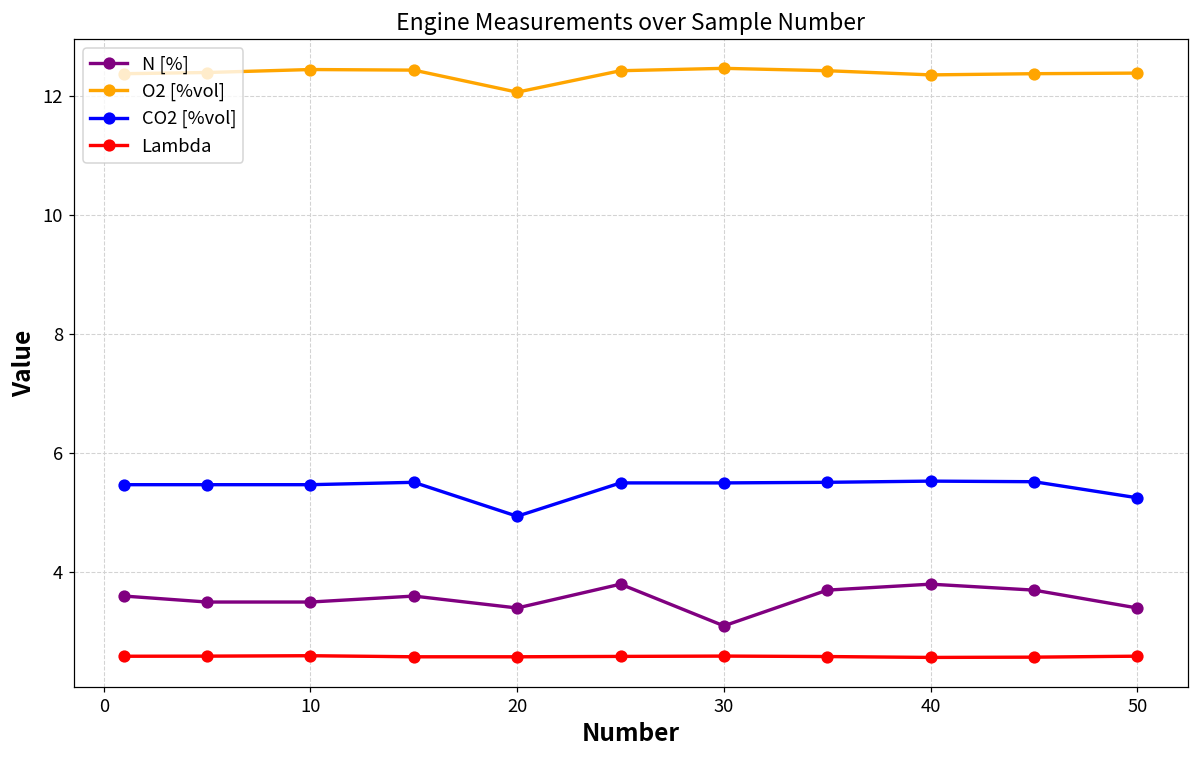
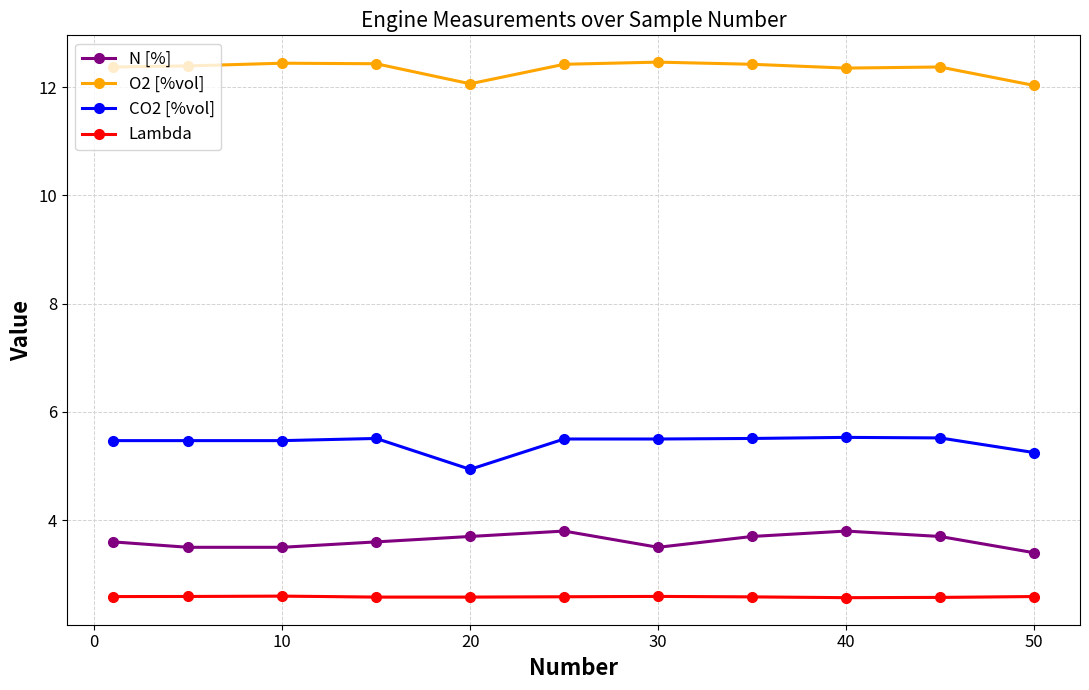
  {
    "N [%]": {
      "10": 3.5,
-     "20": 3.4,
-     "30": 3.1,
+     "20": 3.7,
+     "30": 3.5,
      "40": 3.8,
      "50": 3.4
    },
    "O2 [%vol]": {
      "10": 12.4,
      "20": 12.1,
      "30": 12.5,
      "40": 12.4,
-     "50": 12.4
+     "50": 12.0
    },
    "CO2 [%vol]": {
      "10": 5.5,
      "20": 4.9,
      "30": 5.5,
      "40": 5.5,
      "50": 5.3
    }
  }
